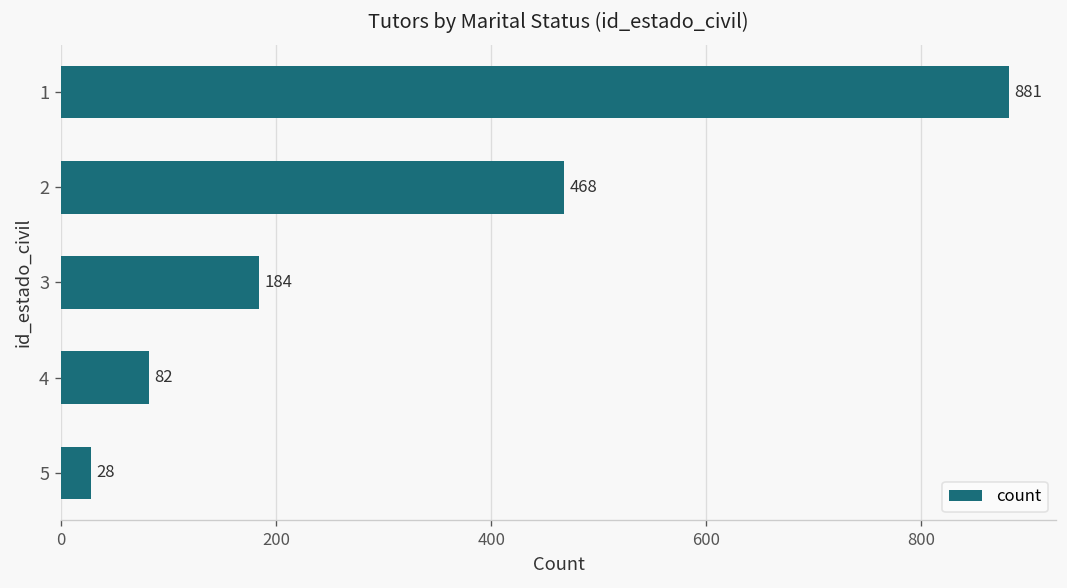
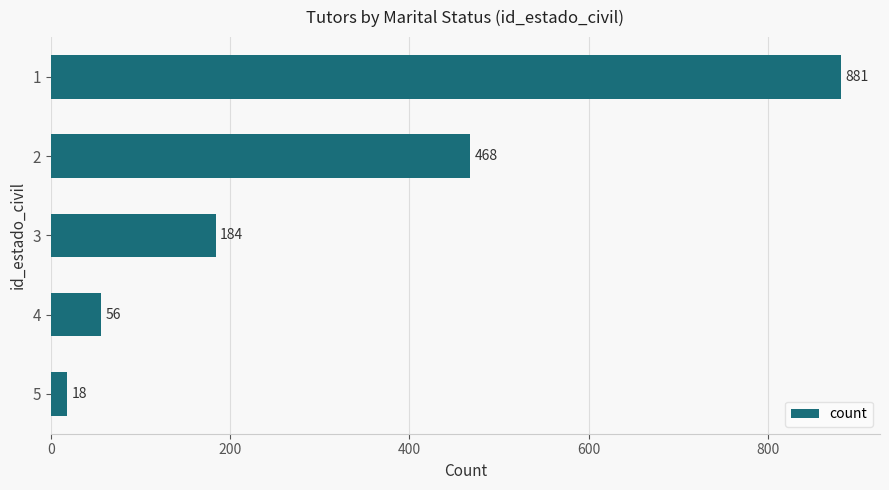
  {
    "1": 881,
    "2": 468,
    "3": 184,
-   "4": 82,
-   "5": 28
+   "4": 56,
+   "5": 18
  }
